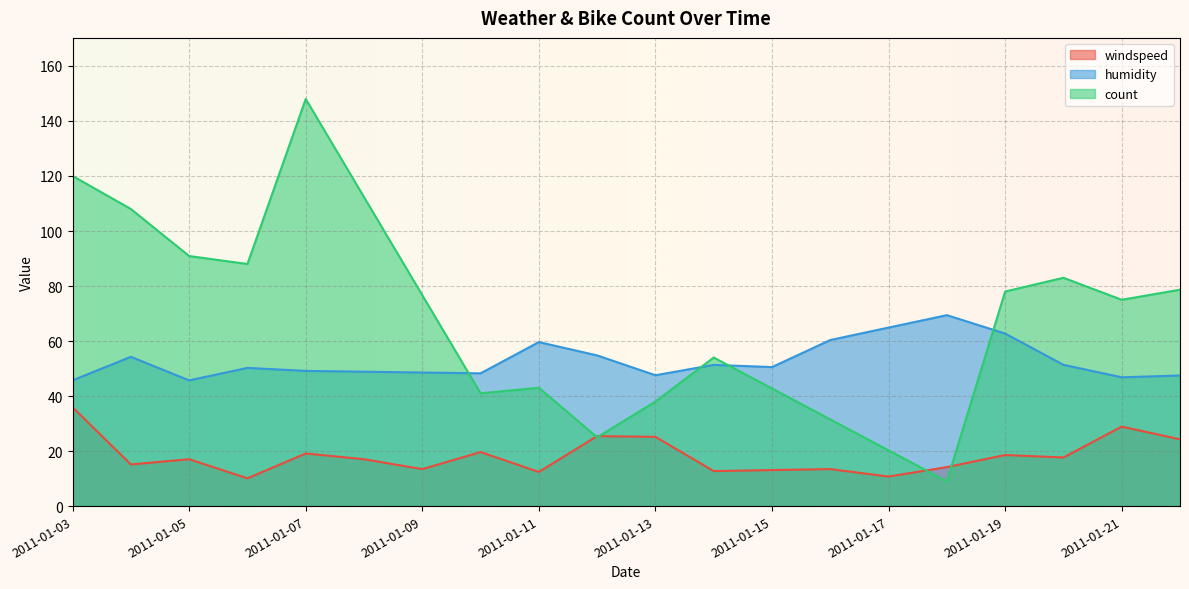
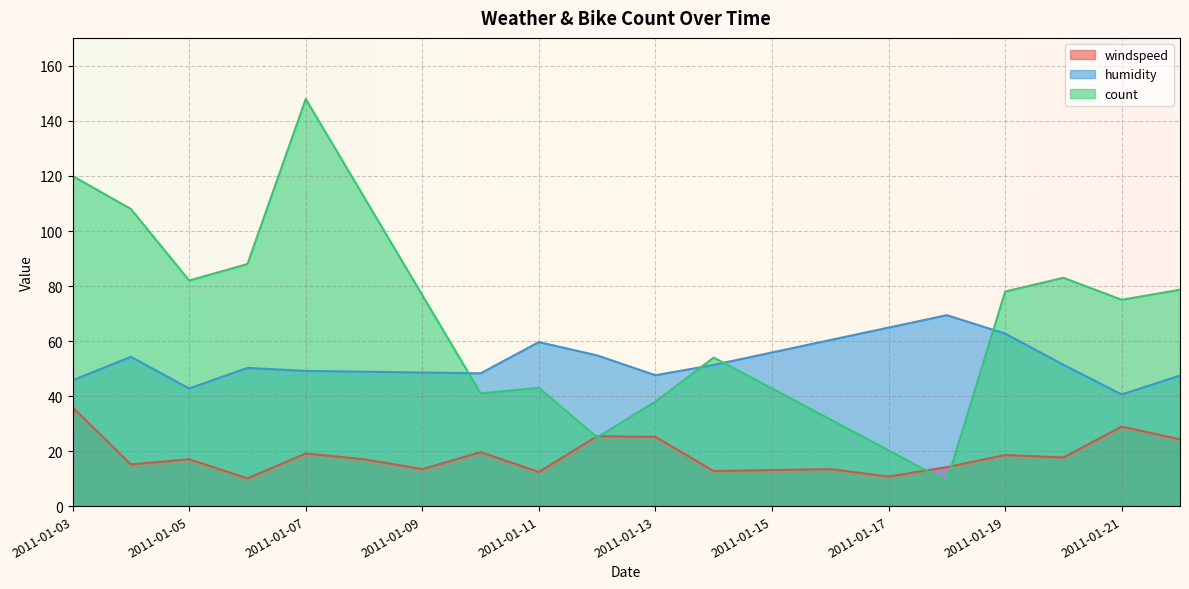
  {
    "windspeed": {
      "2011-01-03": 36,
      "2011-01-05": 17,
      "2011-01-07": 19,
      "2011-01-09": 13,
      "2011-01-11": 12,
      "2011-01-13": 25,
      "2011-01-15": 13,
      "2011-01-17": 11,
      "2011-01-19": 19,
      "2011-01-21": 29
    },
    "humidity": {
      "2011-01-03": 46,
-     "2011-01-05": 46,
+     "2011-01-05": 43,
      "2011-01-07": 49,
      "2011-01-09": 49,
      "2011-01-11": 60,
      "2011-01-13": 48,
-     "2011-01-15": 51,
+     "2011-01-15": 56,
      "2011-01-17": 65,
      "2011-01-19": 63,
-     "2011-01-21": 47
+     "2011-01-21": 41
    },
    "count": {
      "2011-01-03": 120,
-     "2011-01-05": 91,
+     "2011-01-05": 82,
      "2011-01-07": 148,
      "2011-01-09": 77,
      "2011-01-11": 43,
      "2011-01-13": 38,
      "2011-01-15": 43,
      "2011-01-17": 20,
      "2011-01-19": 78,
      "2011-01-21": 75
    }
  }
